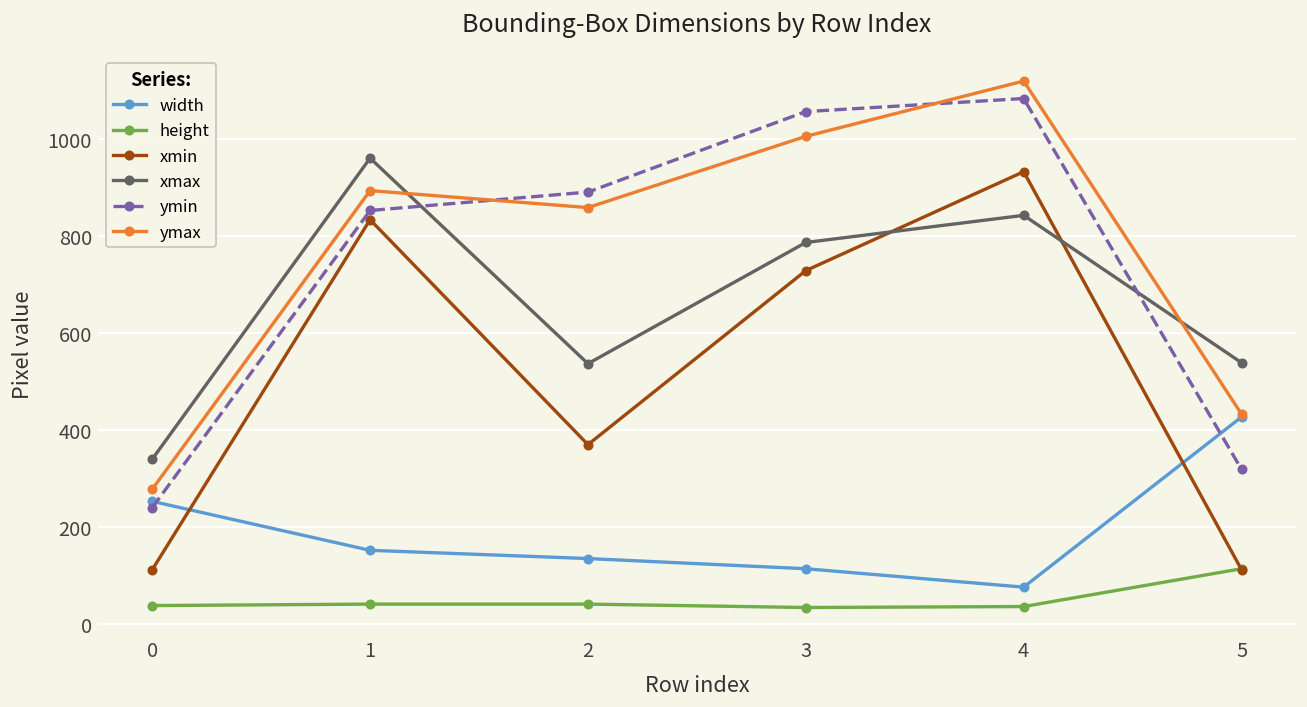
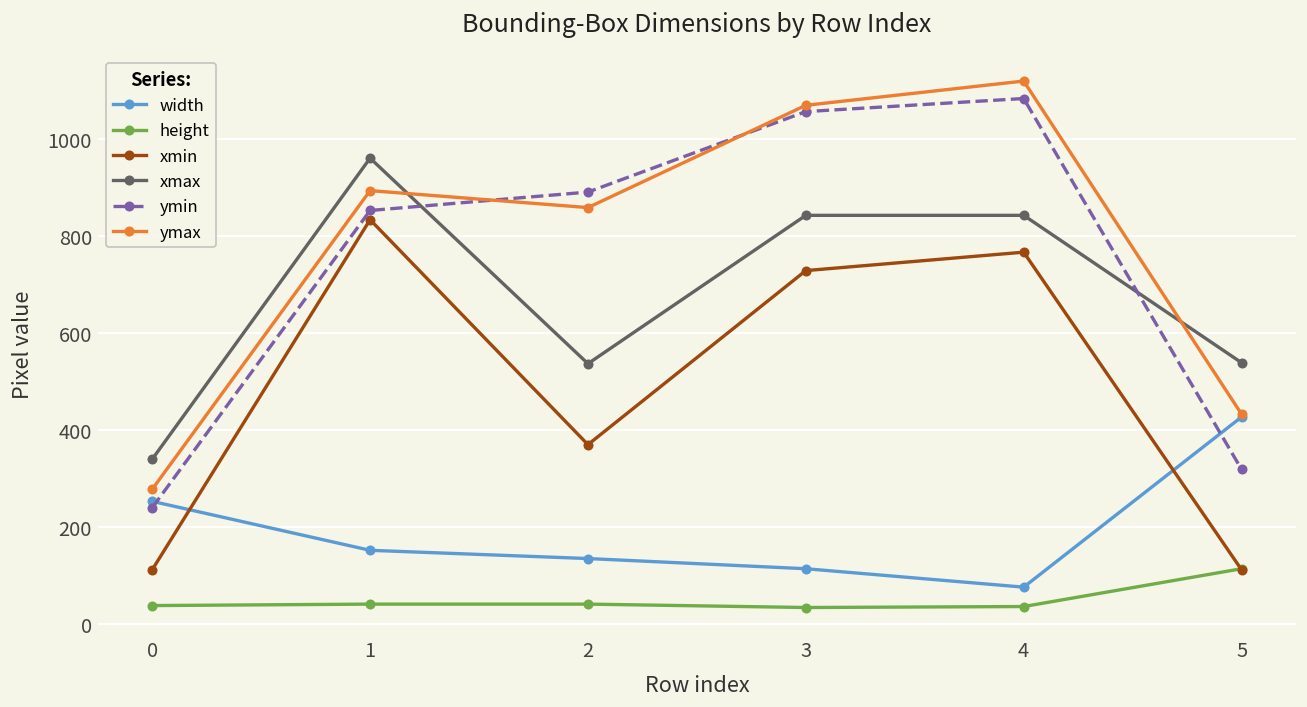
  {
    "width": {
      "0": 250,
      "1": 150,
      "2": 140,
      "3": 110,
      "4": 80
    },
    "height": {
      "0": 40,
      "1": 40,
      "2": 40,
      "3": 30,
      "4": 40
    },
    "xmin": {
      "0": 110,
      "1": 830,
      "2": 370,
      "3": 730,
-     "4": 930
+     "4": 770
    },
    "xmax": {
      "0": 340,
      "1": 960,
      "2": 540,
-     "3": 790,
+     "3": 840,
      "4": 840,
      "5": 540
    },
    "ymin": {
      "0": 240,
      "1": 850,
      "2": 890,
      "3": 1060,
      "4": 1080,
      "5": 320
    },
    "ymax": {
      "0": 280,
      "1": 890,
      "2": 860,
-     "3": 1010,
+     "3": 1070,
      "4": 1120
    }
  }
